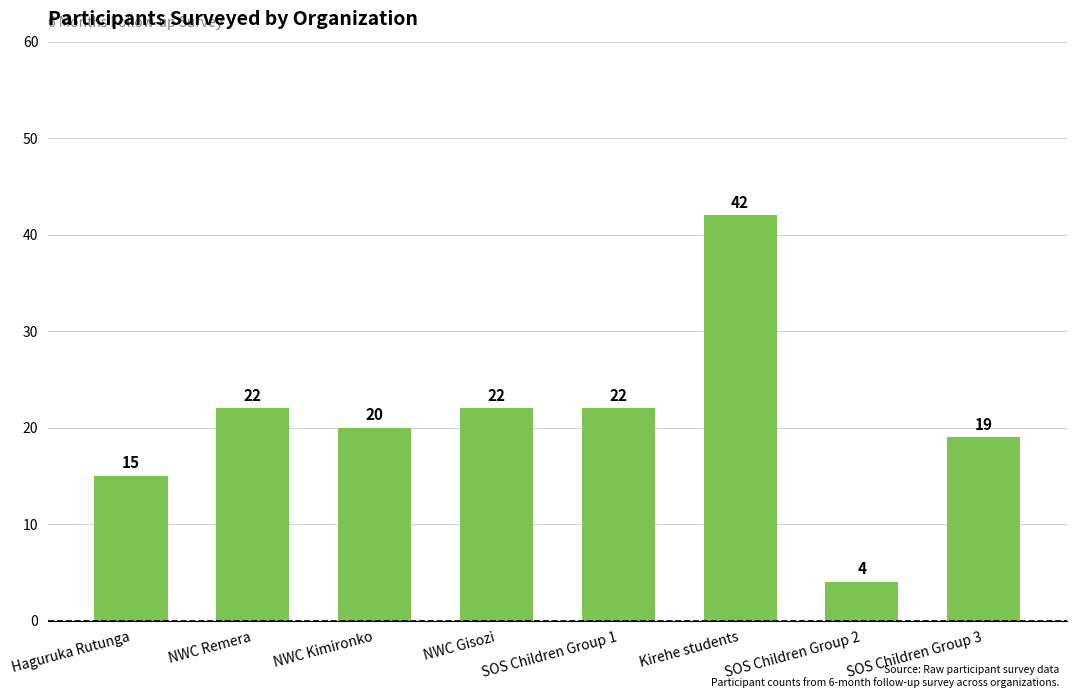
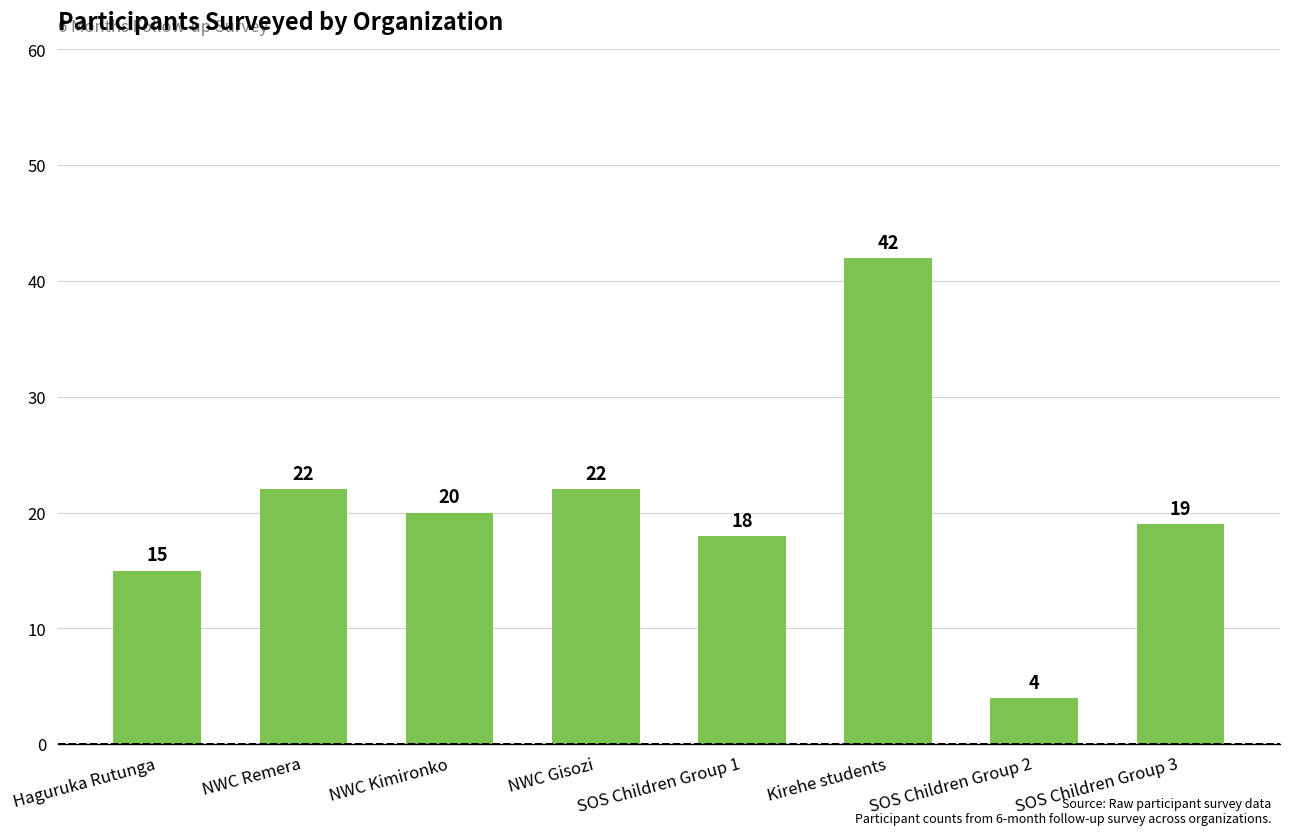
  {
    "Haguruka Rutunga": 15,
    "NWC Remera": 22,
    "NWC Kimironko": 20,
    "NWC Gisozi": 22,
-   "SOS Children Group 1": 22,
+   "SOS Children Group 1": 18,
    "Kirehe students": 42,
    "SOS Children Group 2": 4,
    "SOS Children Group 3": 19
  }
